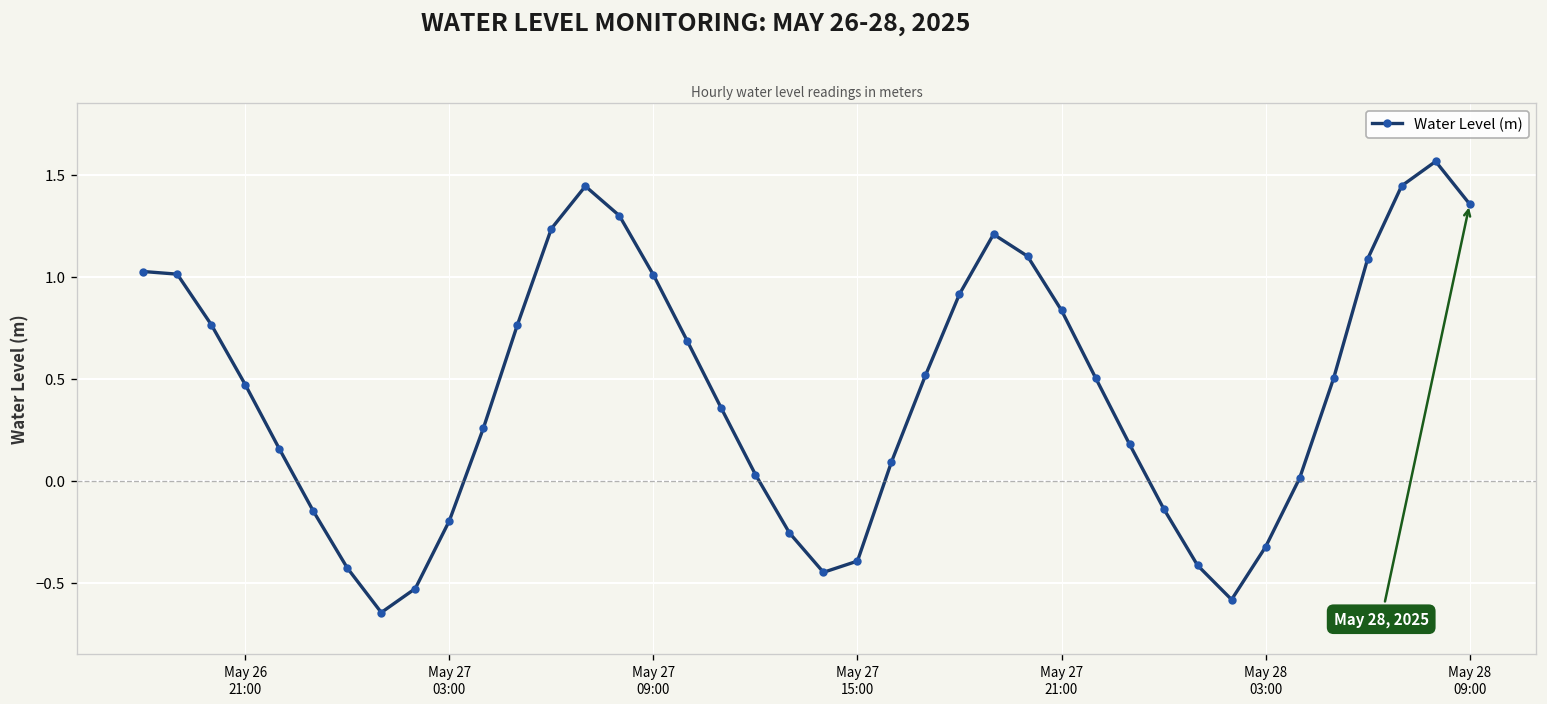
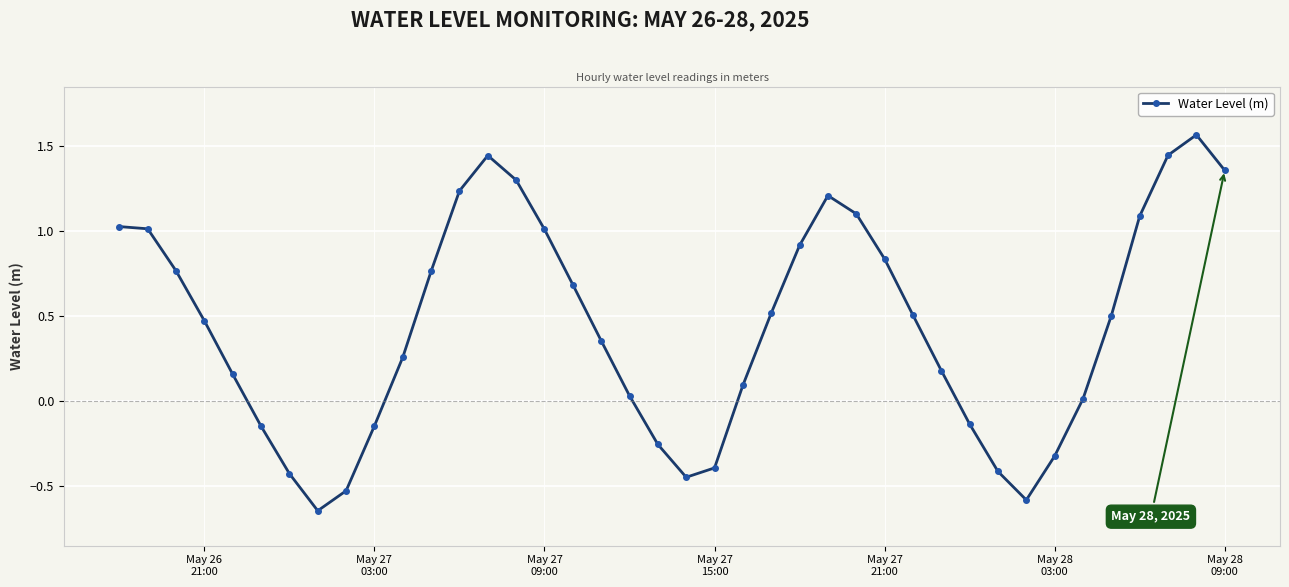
  {
    "May 26 21:00": 0.47,
-   "May 27 03:00": -0.20,
+   "May 27 03:00": -0.15,
    "May 27 09:00": 1.01,
    "May 27 15:00": -0.39,
    "May 27 21:00": 0.84,
    "May 28 03:00": -0.32,
    "May 28 09:00": 1.36
  }
